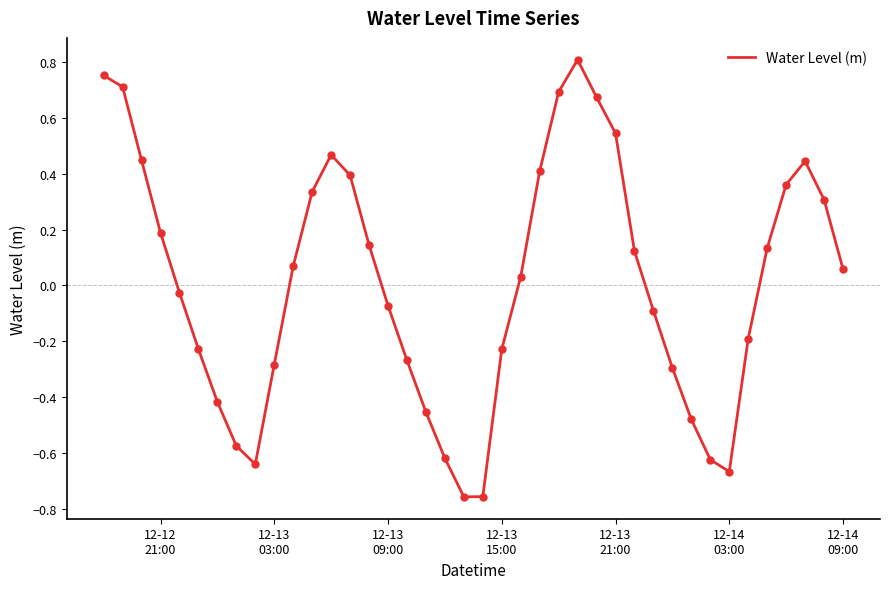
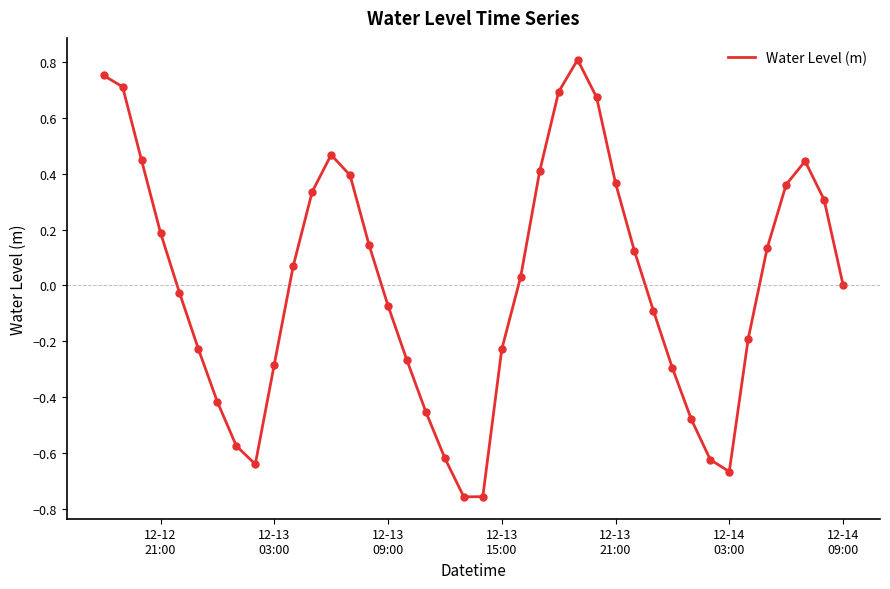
  {
    "12-12 21:00": 0.19,
    "12-13 03:00": -0.28,
    "12-13 09:00": -0.07,
    "12-13 15:00": -0.23,
-   "12-13 21:00": 0.54,
+   "12-13 21:00": 0.37,
    "12-14 03:00": -0.67,
-   "12-14 09:00": 0.06
+   "12-14 09:00": 0.00
  }
